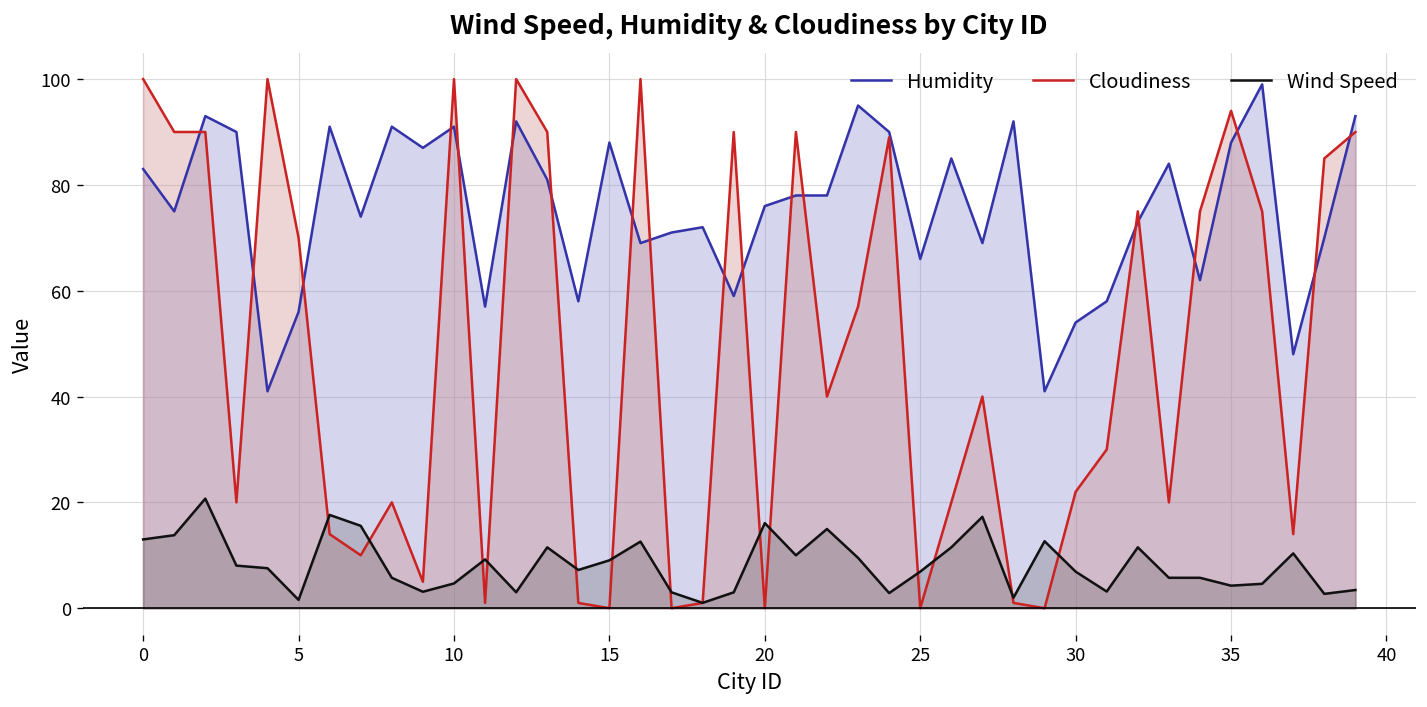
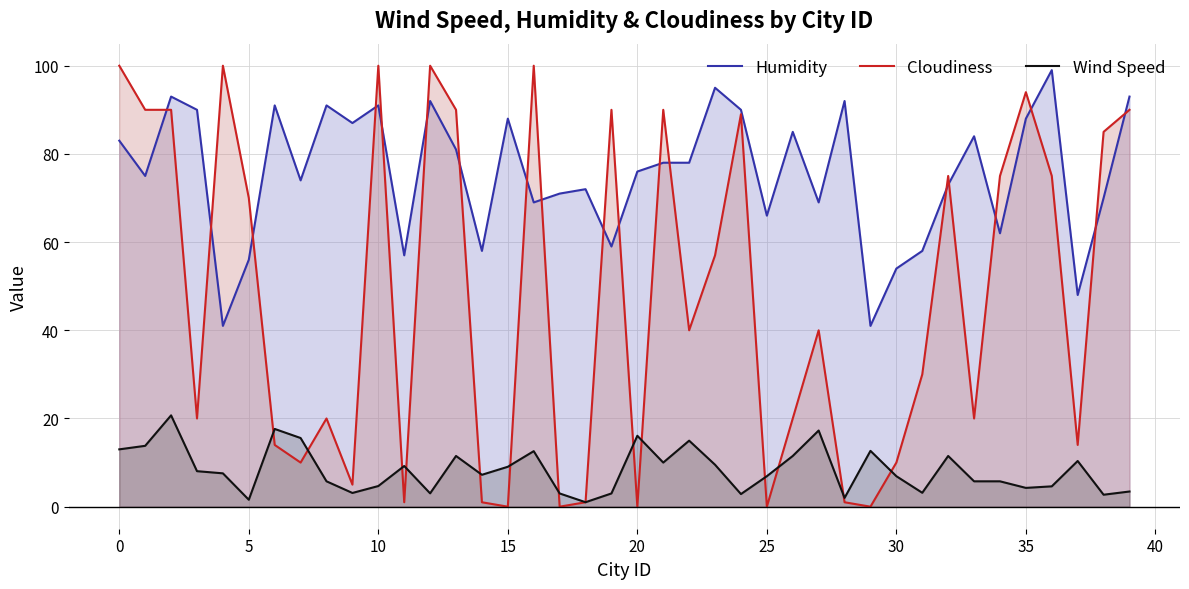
  {
    "Humidity": {
      "0": 83,
      "5": 56,
      "10": 91,
      "15": 88,
      "20": 76,
      "25": 66,
      "30": 54,
      "35": 88
    },
    "Cloudiness": {
      "0": 100,
      "5": 70,
      "10": 100,
      "15": 0,
      "20": 0,
      "25": 0,
-     "30": 22,
+     "30": 10,
      "35": 94
    },
    "Wind Speed": {
      "0": 13,
      "5": 2,
      "10": 5,
      "15": 9,
      "20": 16,
      "25": 7,
      "30": 7,
      "35": 4
    }
  }
